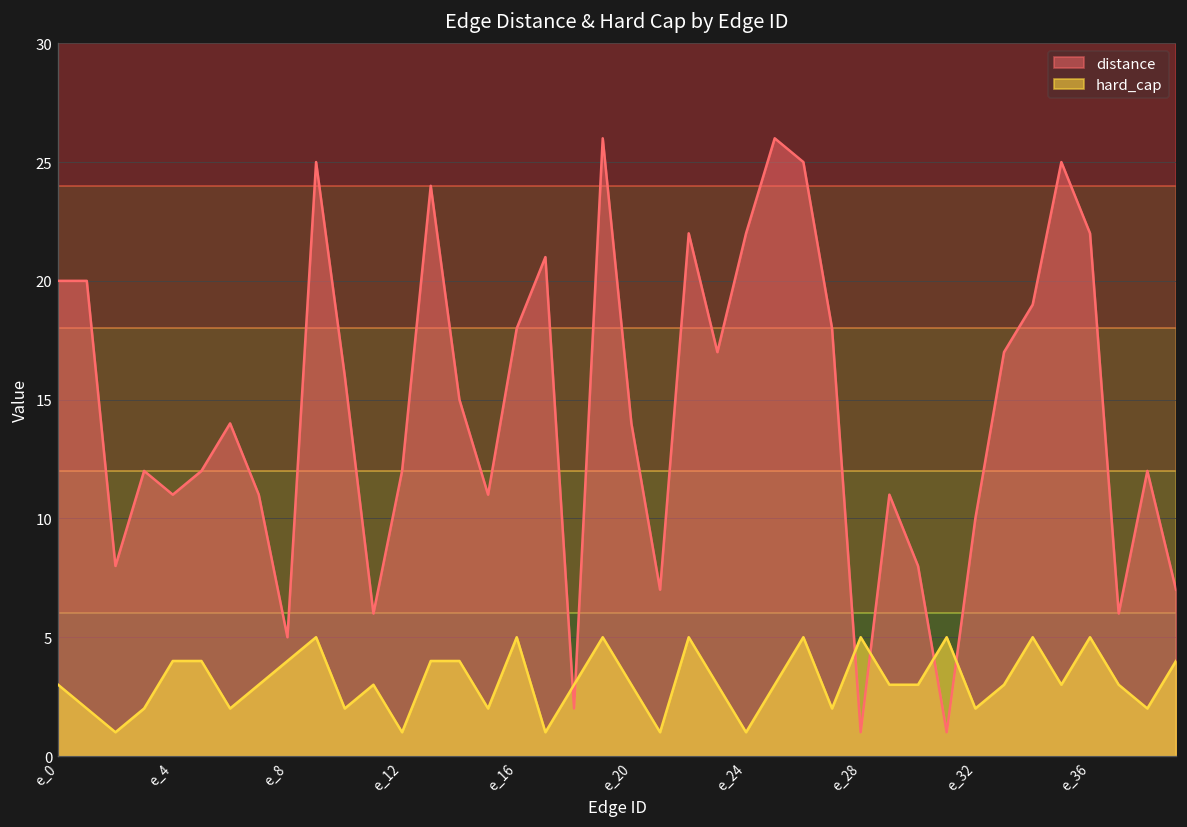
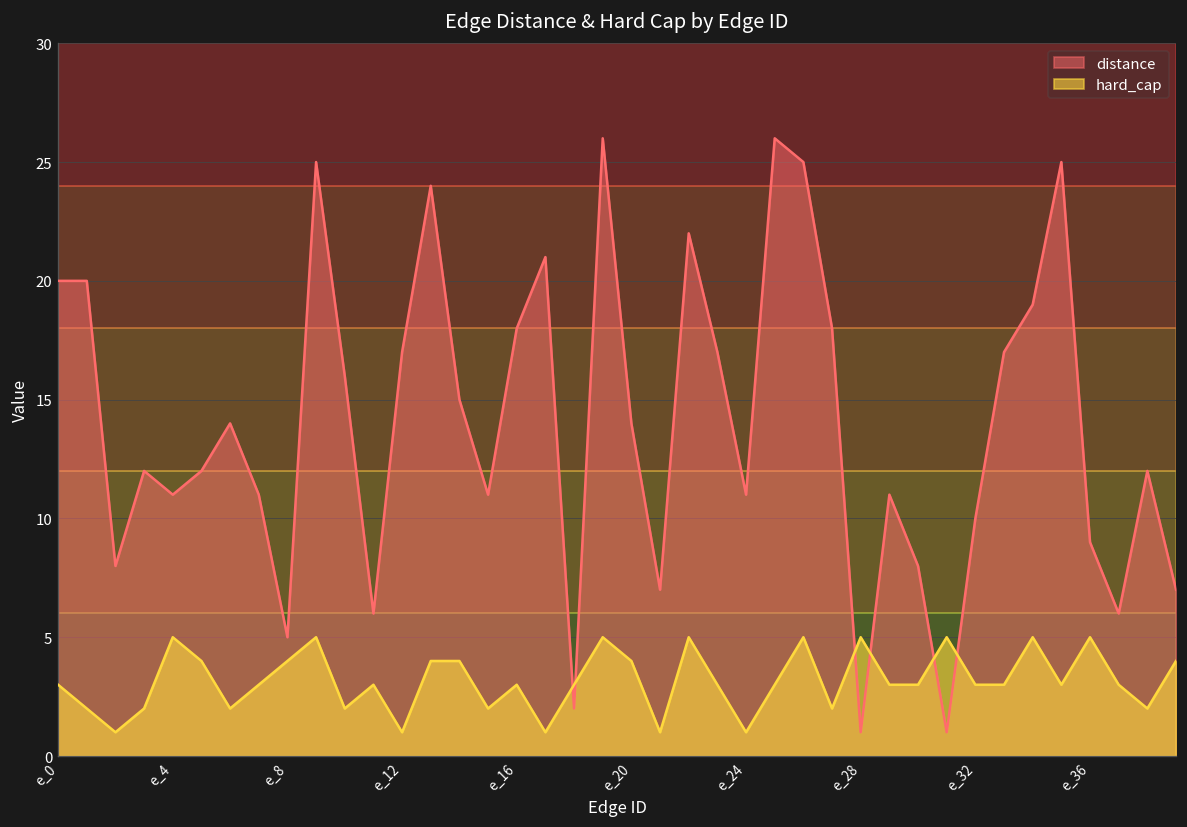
  {
    "distance": {
      "e_0": 20,
      "e_4": 11,
      "e_8": 5,
-     "e_12": 12,
+     "e_12": 17,
      "e_16": 18,
      "e_20": 14,
-     "e_24": 22,
+     "e_24": 11,
      "e_28": 1,
      "e_32": 10,
-     "e_36": 22
+     "e_36": 9
    },
    "hard_cap": {
      "e_0": 3,
-     "e_4": 4,
+     "e_4": 5,
      "e_8": 4,
      "e_12": 1,
-     "e_16": 5,
-     "e_20": 3,
+     "e_16": 3,
+     "e_20": 4,
      "e_24": 1,
      "e_28": 5,
-     "e_32": 2,
+     "e_32": 3,
      "e_36": 5
    }
  }
